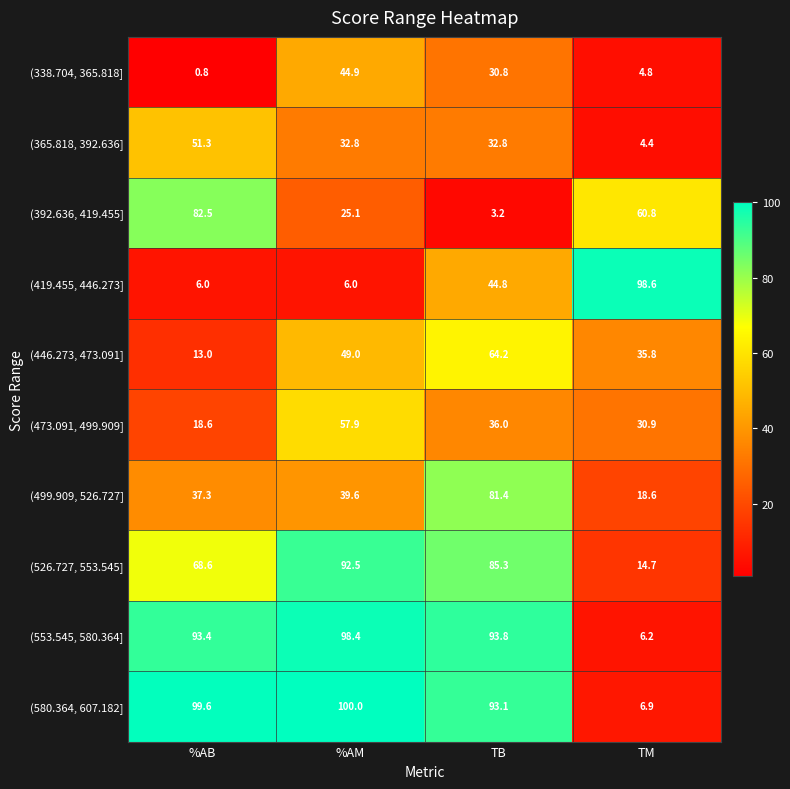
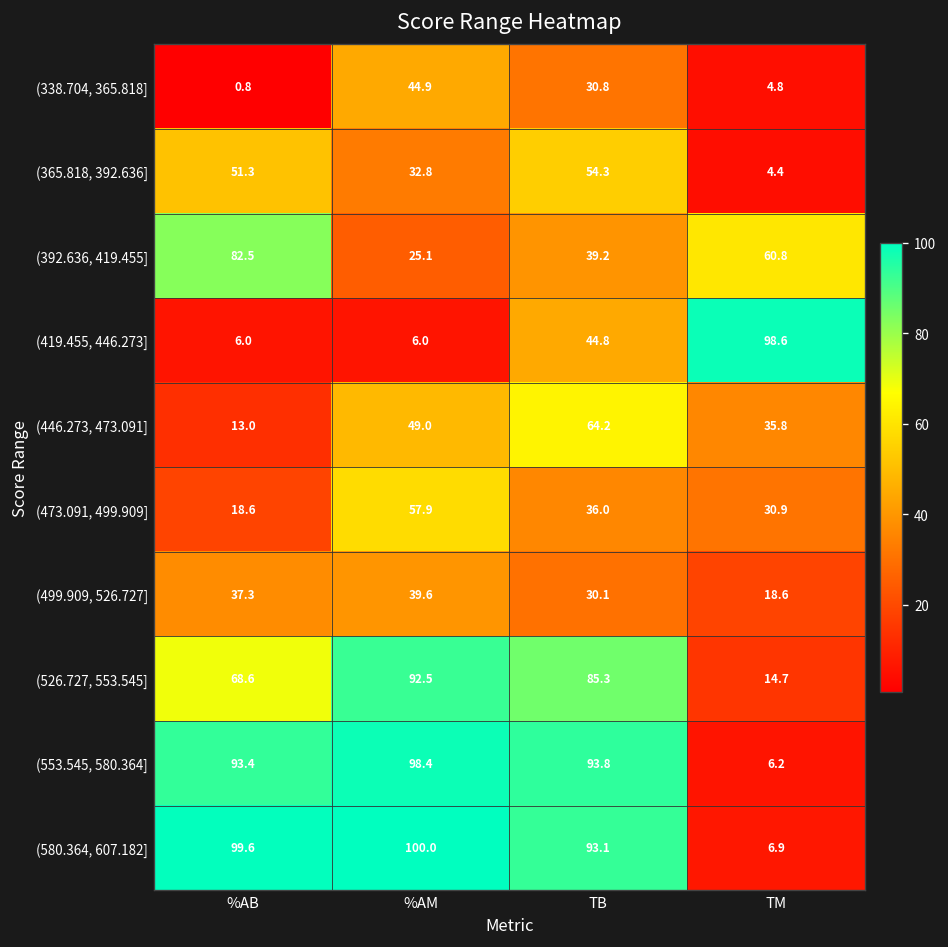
  {
    "(338.704, 365.818]": {
      "%AB": 0.8,
      "%AM": 44.9,
      "TB": 30.8,
      "TM": 4.8
    },
    "(365.818, 392.636]": {
      "%AB": 51.3,
      "%AM": 32.8,
-     "TB": 32.8,
+     "TB": 54.3,
      "TM": 4.4
    },
    "(392.636, 419.455]": {
      "%AB": 82.5,
      "%AM": 25.1,
-     "TB": 3.2,
+     "TB": 39.2,
      "TM": 60.8
    },
    "(419.455, 446.273]": {
      "%AB": 6.0,
      "%AM": 6.0,
      "TB": 44.8,
      "TM": 98.6
    },
    "(446.273, 473.091]": {
      "%AB": 13.0,
      "%AM": 49.0,
      "TB": 64.2,
      "TM": 35.8
    },
    "(473.091, 499.909]": {
      "%AB": 18.6,
      "%AM": 57.9,
      "TB": 36.0,
      "TM": 30.9
    },
    "(499.909, 526.727]": {
      "%AB": 37.3,
      "%AM": 39.6,
-     "TB": 81.4,
+     "TB": 30.1,
      "TM": 18.6
    },
    "(526.727, 553.545]": {
      "%AB": 68.6,
      "%AM": 92.5,
      "TB": 85.3,
      "TM": 14.7
    },
    "(553.545, 580.364]": {
      "%AB": 93.4,
      "%AM": 98.4,
      "TB": 93.8,
      "TM": 6.2
    },
    "(580.364, 607.182]": {
      "%AB": 99.6,
      "%AM": 100.0,
      "TB": 93.1,
      "TM": 6.9
    }
  }
